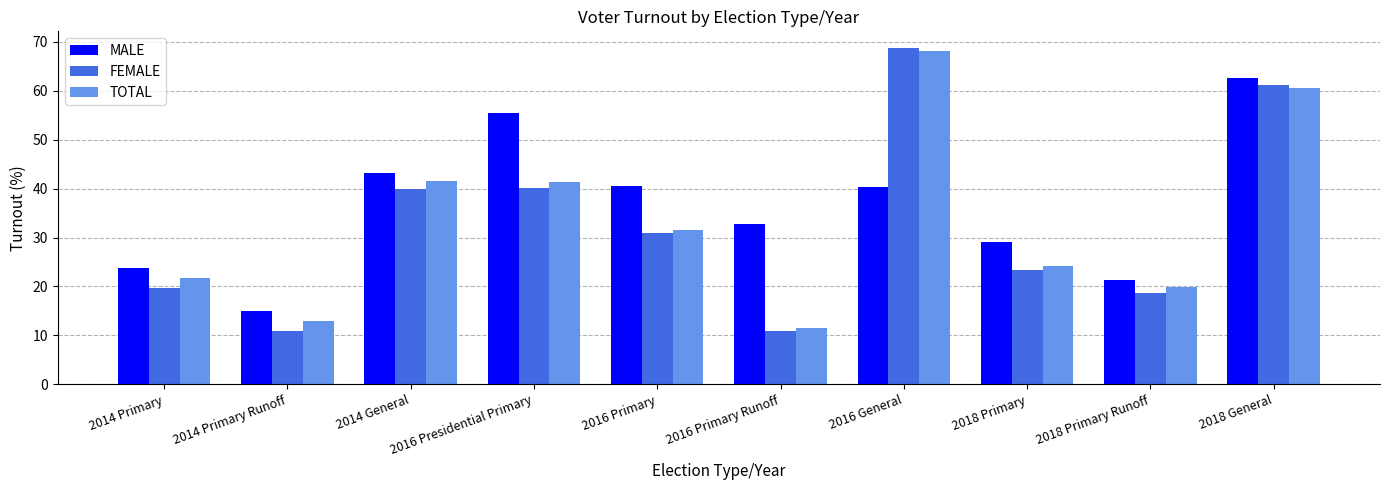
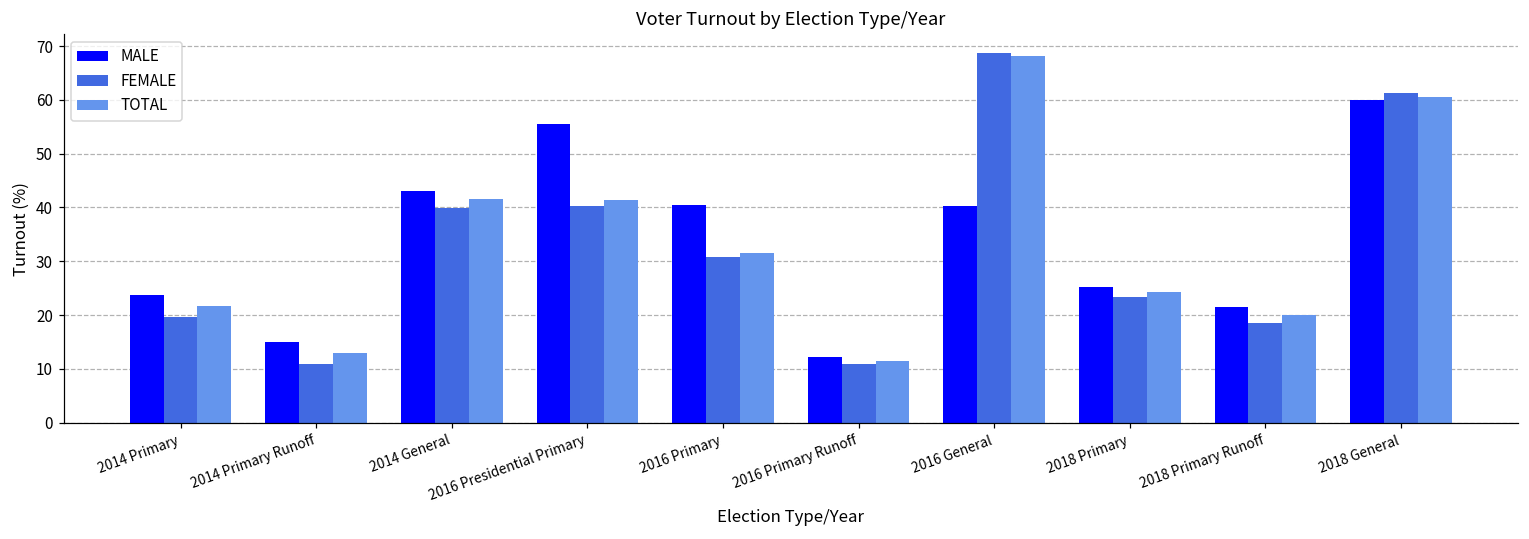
  {
    "MALE": {
      "2014 Primary": 24,
      "2014 Primary Runoff": 15,
      "2014 General": 43,
      "2016 Presidential Primary": 56,
      "2016 Primary": 41,
-     "2016 Primary Runoff": 33,
+     "2016 Primary Runoff": 12,
      "2016 General": 40,
-     "2018 Primary": 29,
+     "2018 Primary": 25,
      "2018 Primary Runoff": 21,
-     "2018 General": 63
+     "2018 General": 60
    }
  }
